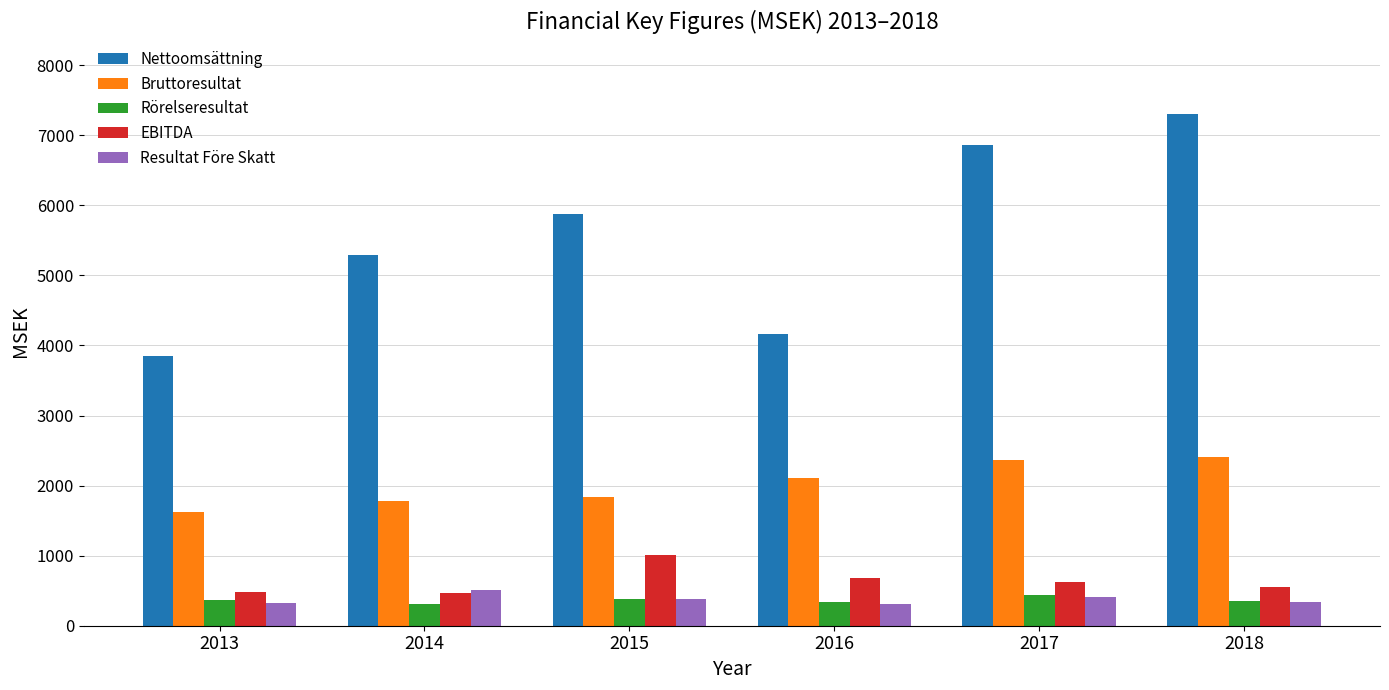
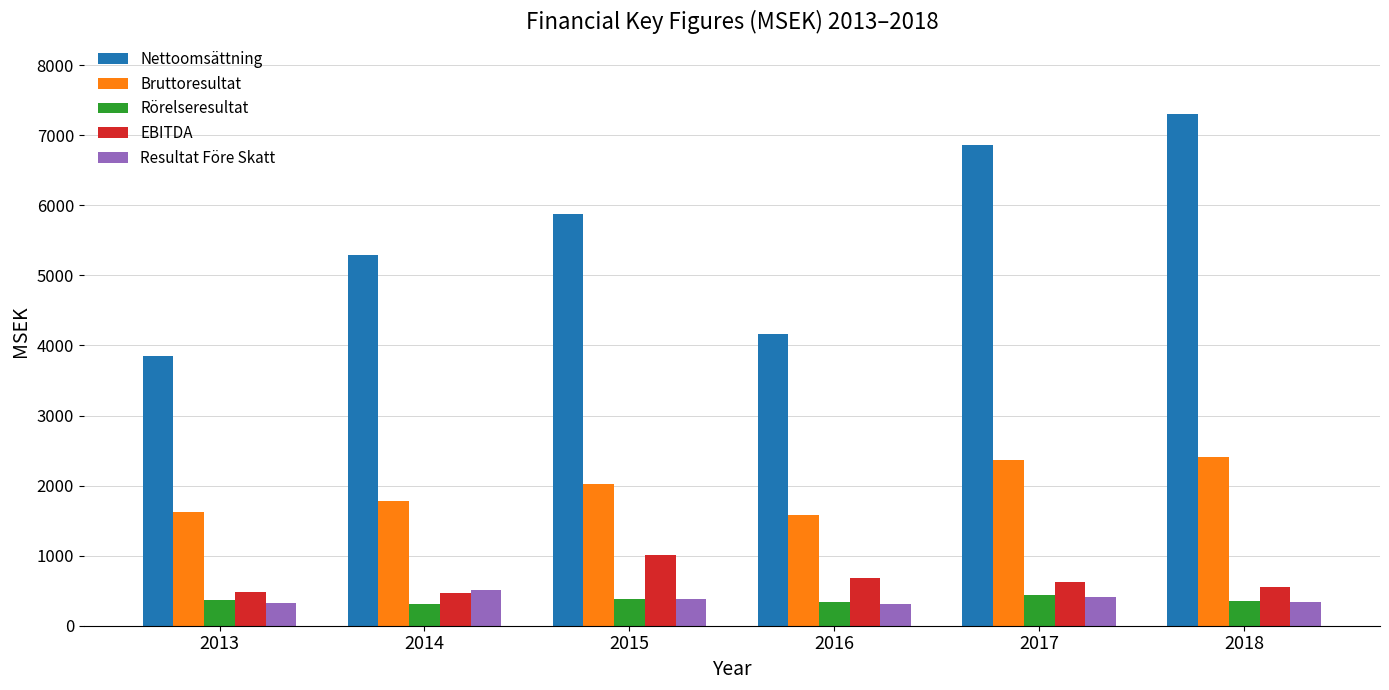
  {
    "Nettoomsättning": {
      "2013": 3800,
      "2014": 5300,
      "2015": 5900,
      "2016": 4200,
      "2017": 6900,
      "2018": 7300
    },
    "Bruttoresultat": {
      "2013": 1600,
      "2014": 1800,
-     "2015": 1800,
-     "2016": 2100,
+     "2015": 2000,
+     "2016": 1600,
      "2017": 2400,
      "2018": 2400
    },
    "Rörelseresultat": {
      "2013": 400,
      "2014": 300,
      "2015": 400,
      "2016": 300,
      "2017": 400,
      "2018": 300
    },
    "EBITDA": {
      "2013": 500,
      "2014": 500,
      "2015": 1000,
      "2016": 700,
      "2017": 600,
      "2018": 600
    },
    "Resultat Före Skatt": {
      "2013": 300,
      "2014": 500,
      "2015": 400,
      "2016": 300,
      "2017": 400,
      "2018": 300
    }
  }
